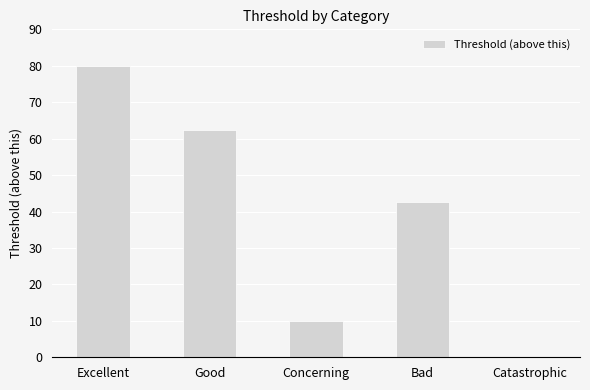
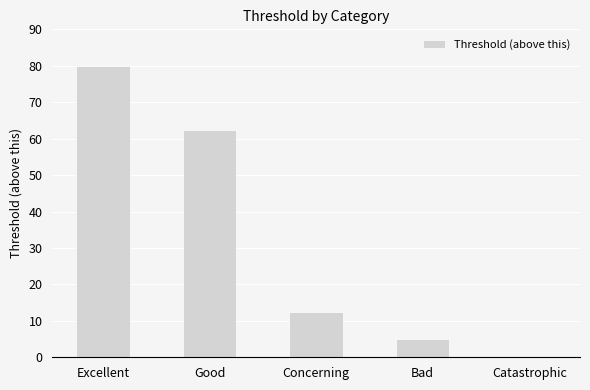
  {
    "Excellent": 80,
    "Good": 63,
-   "Concerning": 10,
-   "Bad": 43,
+   "Concerning": 12,
+   "Bad": 5,
    "Catastrophic": 0
  }
